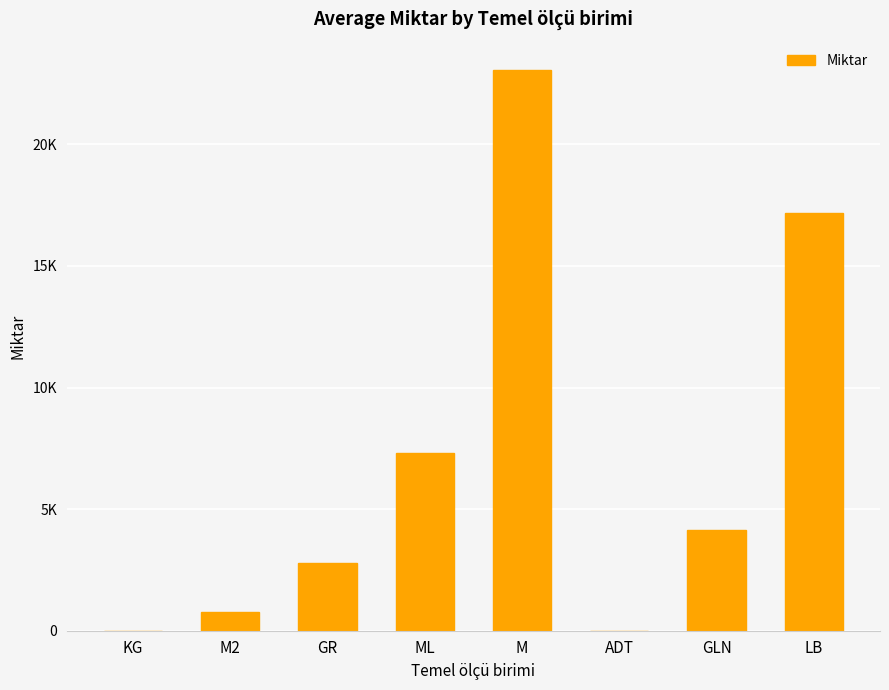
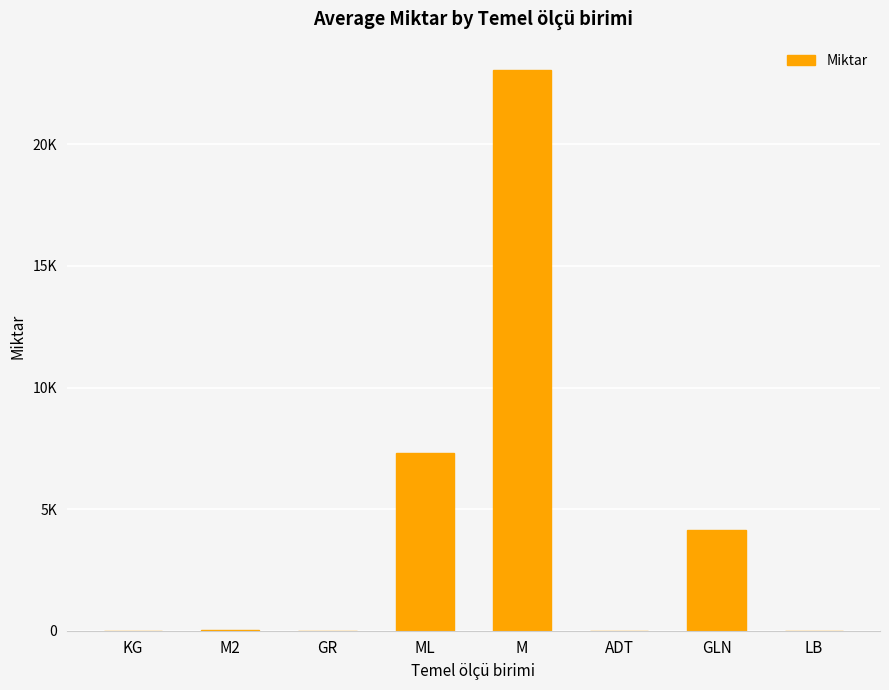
  {
    "KG": 0,
-   "M2": 800,
-   "GR": 2800,
+   "M2": 0,
+   "GR": 0,
    "ML": 7300,
    "M": 23100,
    "ADT": 0,
    "GLN": 4100,
-   "LB": 17200
+   "LB": 0
  }
